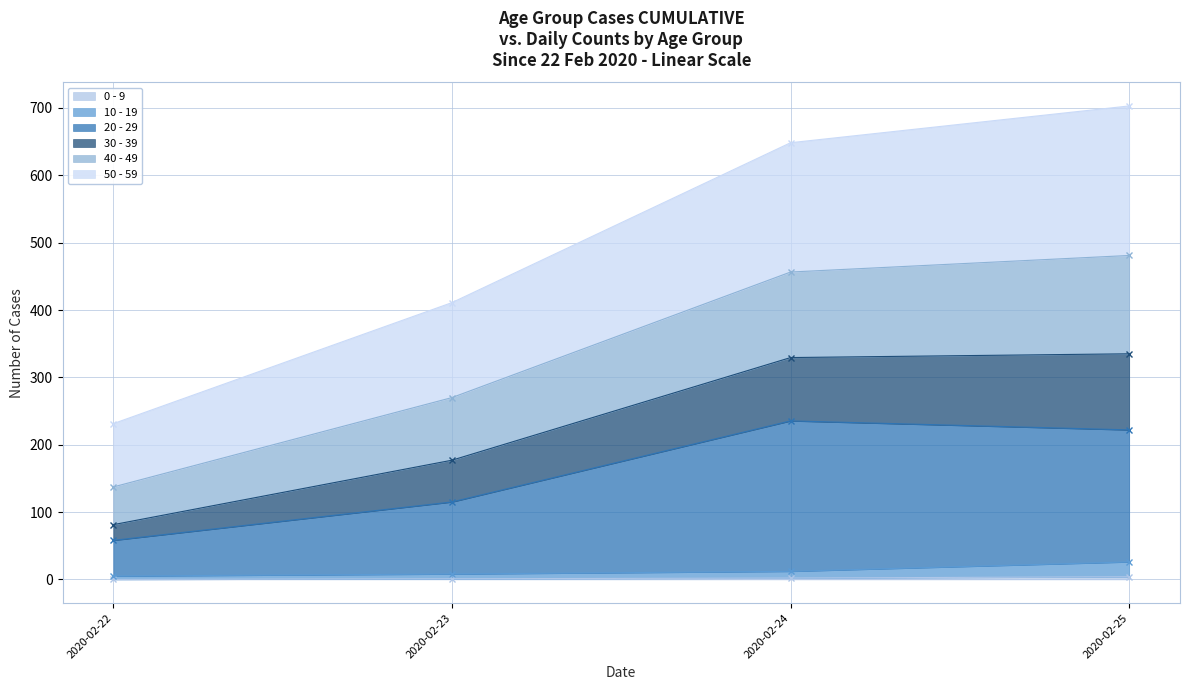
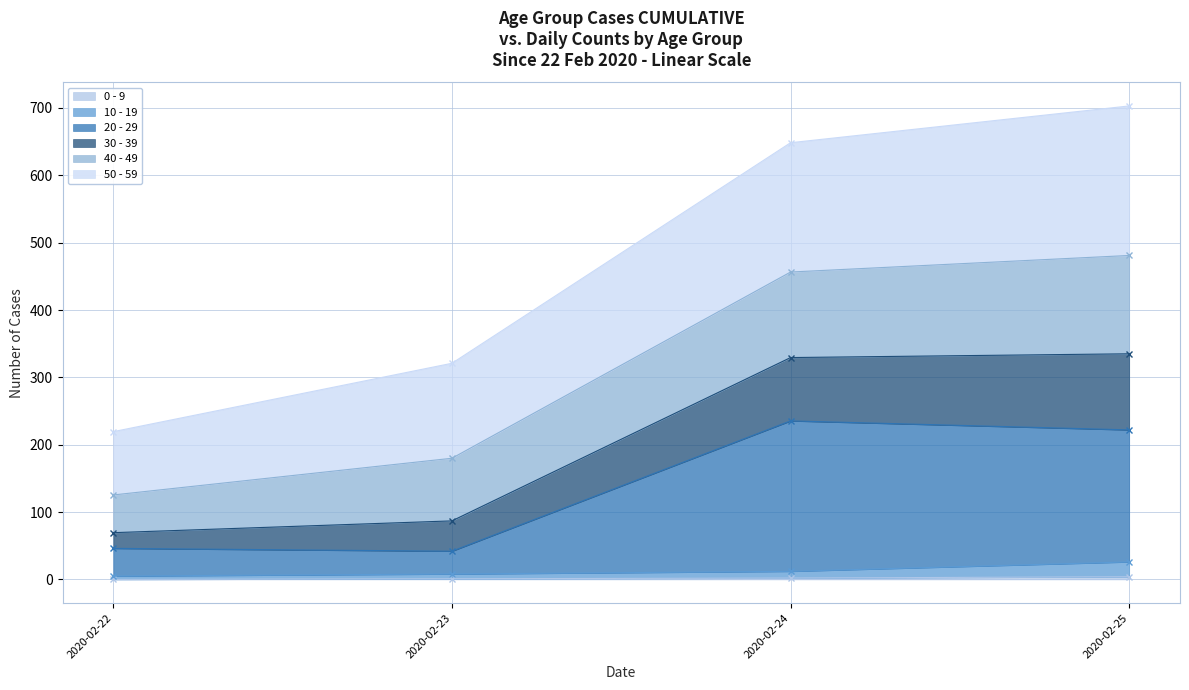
  {
    "20 - 29": {
-     "2020-02-22": 50,
-     "2020-02-23": 110,
+     "2020-02-22": 40,
+     "2020-02-23": 30,
      "2020-02-24": 220,
      "2020-02-25": 200
    },
    "30 - 39": {
      "2020-02-22": 20,
-     "2020-02-23": 60,
+     "2020-02-23": 50,
      "2020-02-24": 90,
      "2020-02-25": 110
    }
  }
